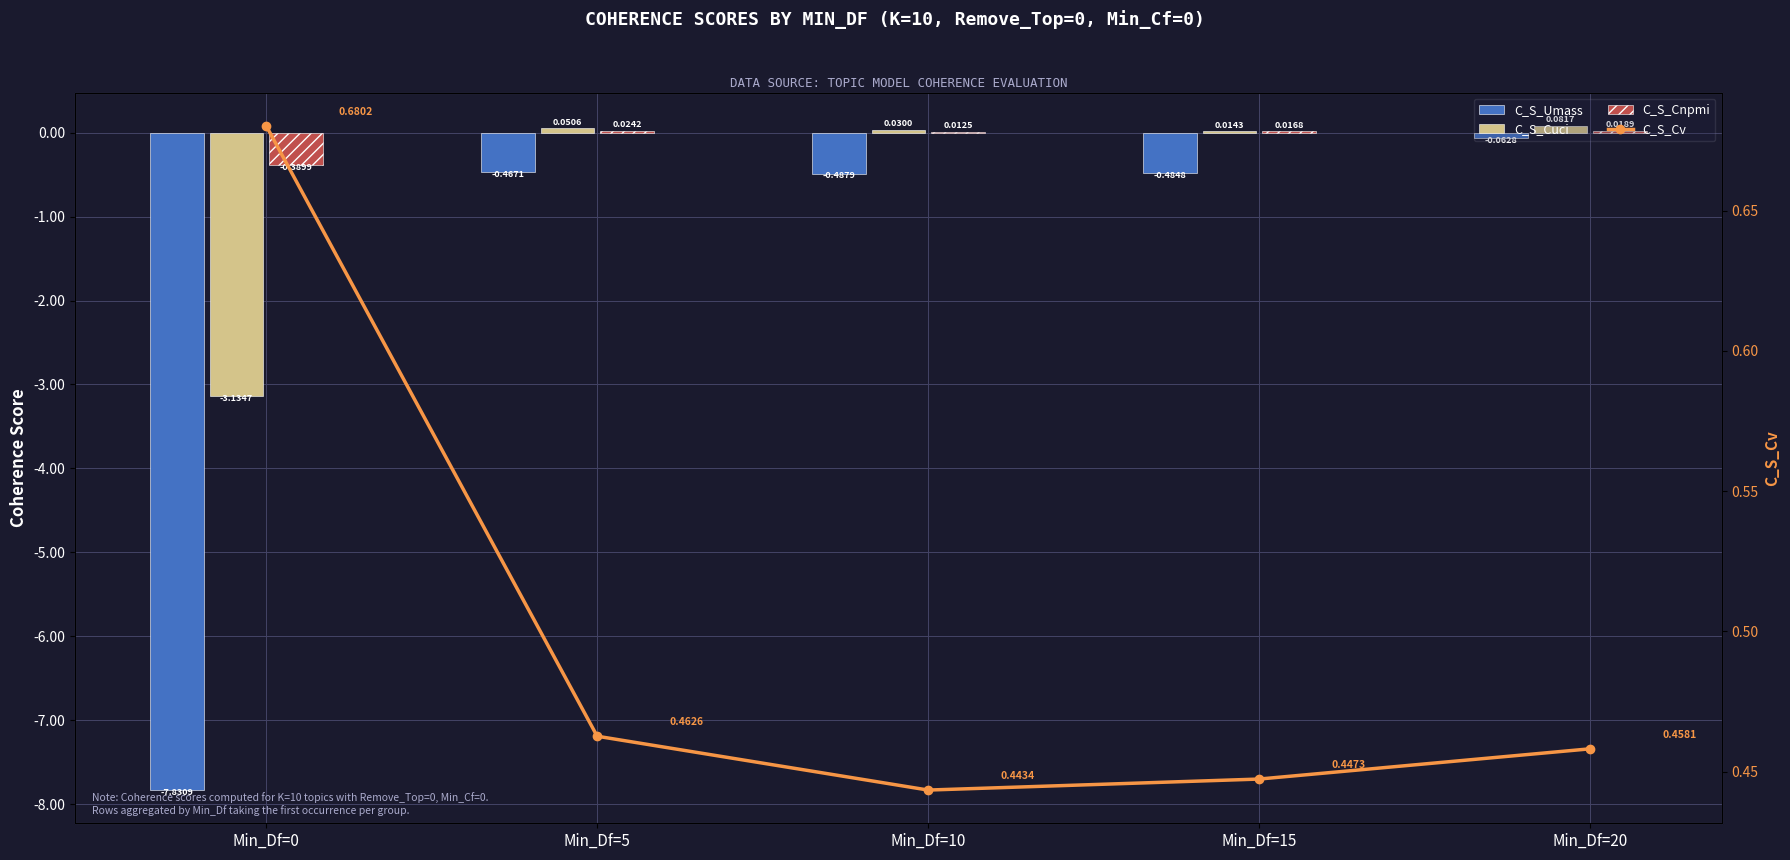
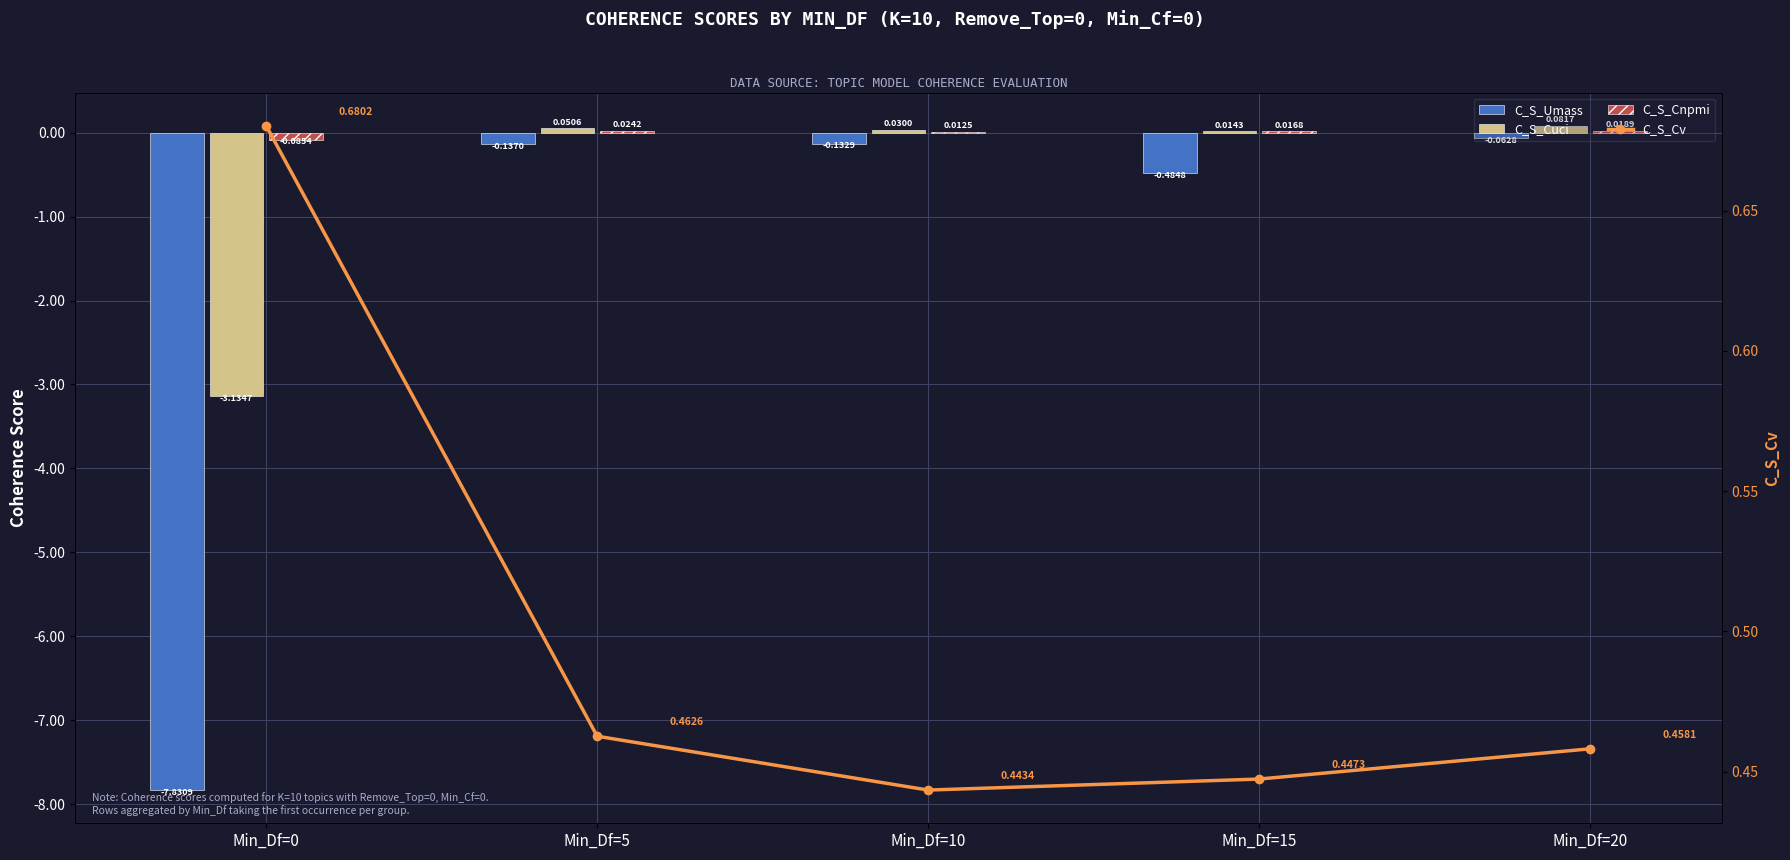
  {
    "C_S_Umass": {
-     "Min_Df=5": -0.4671,
-     "Min_Df=10": -0.4879,
+     "Min_Df=5": -0.1370,
+     "Min_Df=10": -0.1329,
      "Min_Df=15": -0.4848
    },
    "C_S_Cuci": {
      "Min_Df=0": -3.1347,
      "Min_Df=5": 0.0506,
      "Min_Df=10": 0.0300,
      "Min_Df=15": 0.0143
    },
    "C_S_Cnpmi": {
-     "Min_Df=0": -0.3899,
+     "Min_Df=0": -0.0854,
      "Min_Df=5": 0.0242,
      "Min_Df=10": 0.0125,
      "Min_Df=15": 0.0168
    }
  }
